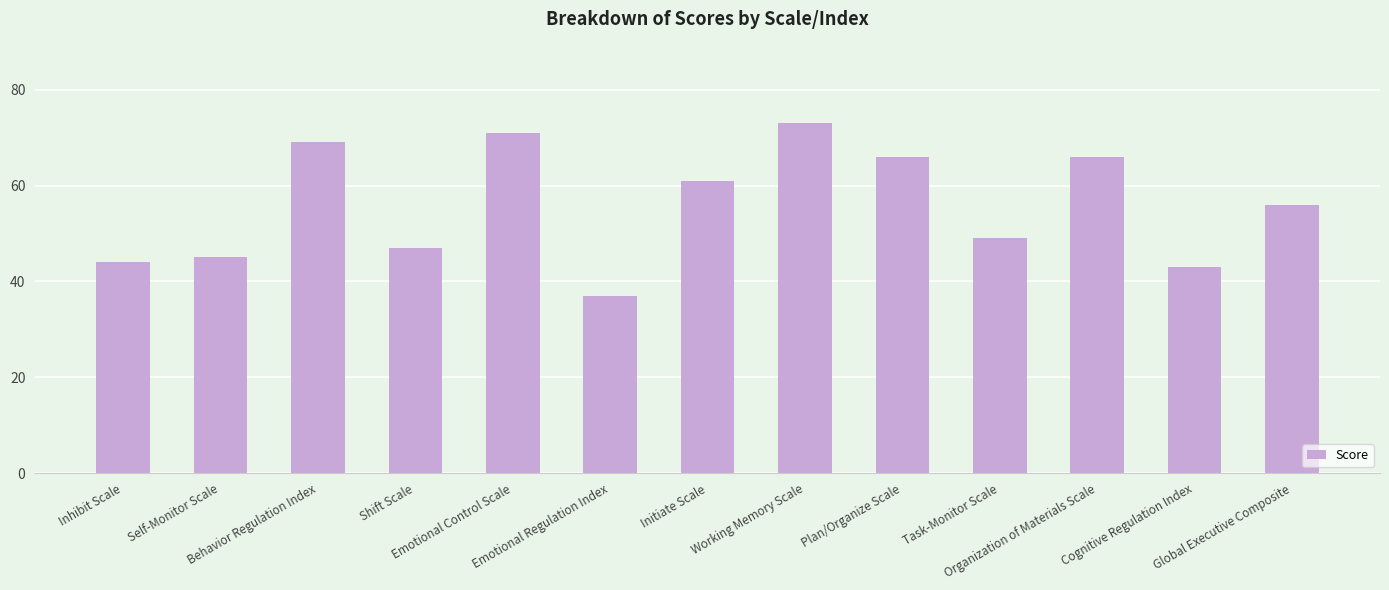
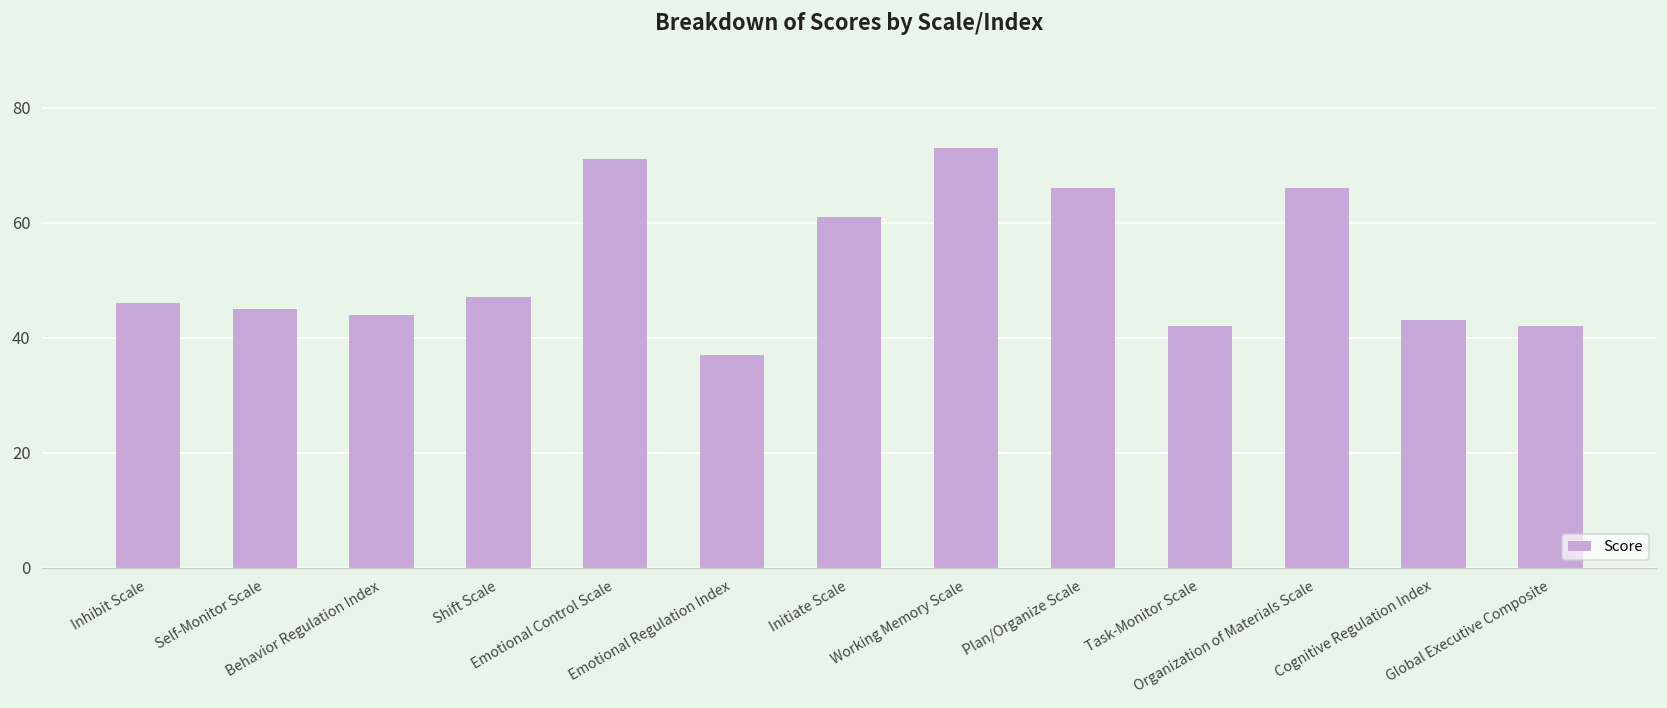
  {
-   "Inhibit Scale": 44,
+   "Inhibit Scale": 46,
    "Self-Monitor Scale": 45,
-   "Behavior Regulation Index": 69,
+   "Behavior Regulation Index": 44,
    "Shift Scale": 47,
    "Emotional Control Scale": 71,
    "Emotional Regulation Index": 37,
    "Initiate Scale": 61,
    "Working Memory Scale": 73,
    "Plan/Organize Scale": 66,
-   "Task-Monitor Scale": 49,
+   "Task-Monitor Scale": 42,
    "Organization of Materials Scale": 66,
    "Cognitive Regulation Index": 43,
-   "Global Executive Composite": 56
+   "Global Executive Composite": 42
  }
